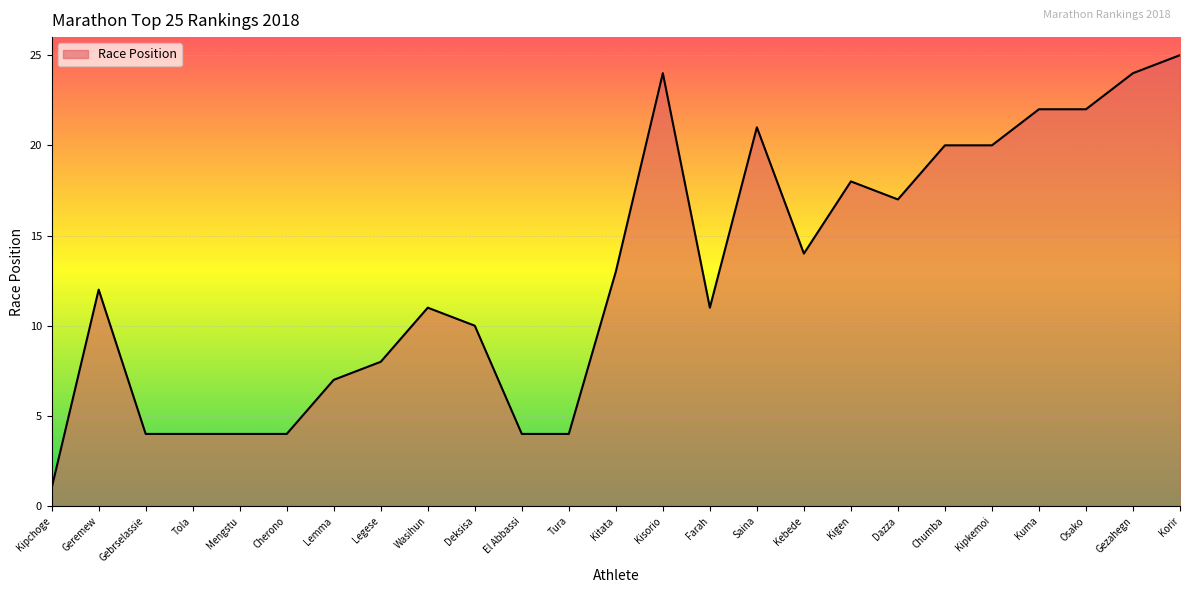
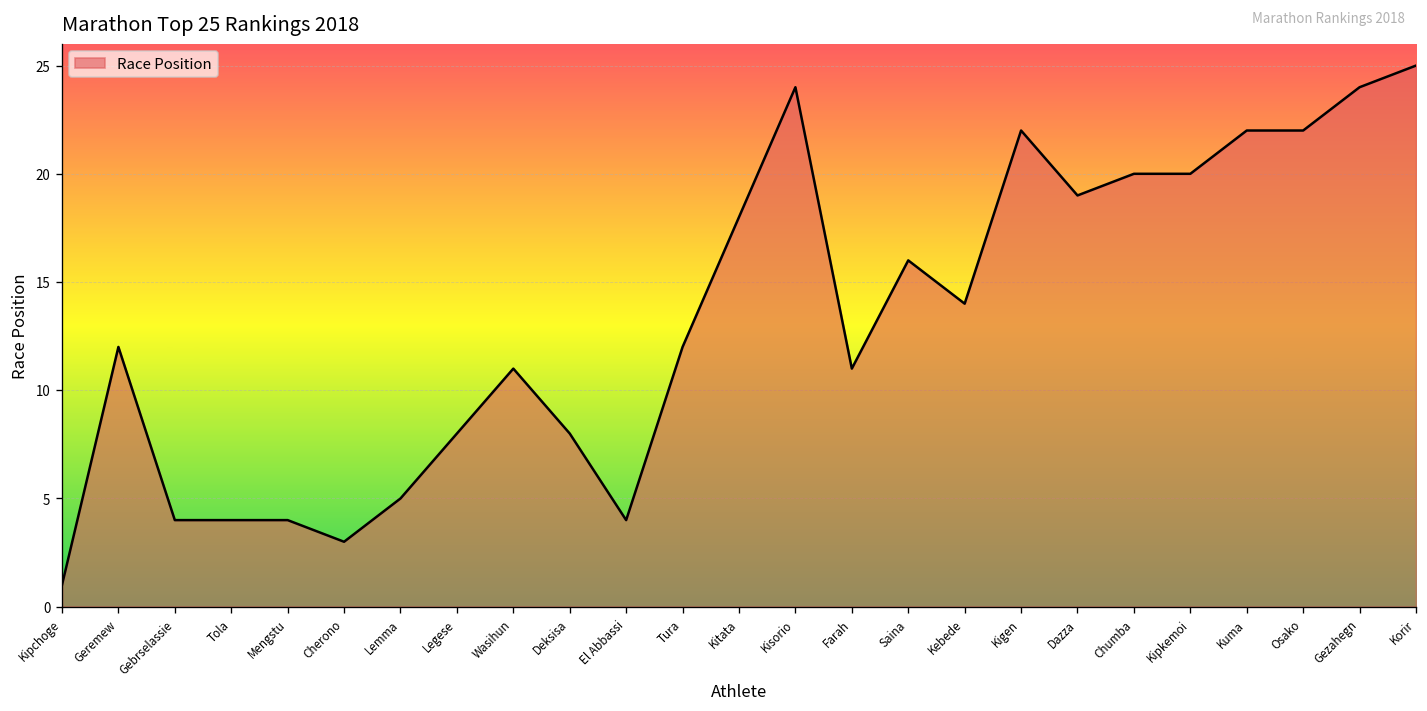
  {
    "Kipchoge": 1,
    "Geremew": 12,
    "Gebrselassie": 4,
    "Tola": 4,
    "Mengstu": 4,
-   "Cherono": 4,
-   "Lemma": 7,
+   "Cherono": 3,
+   "Lemma": 5,
    "Legese": 8,
    "Wasihun": 11,
-   "Deksisa": 10,
+   "Deksisa": 8,
    "El Abbassi": 4,
-   "Tura": 4,
-   "Kitata": 13,
+   "Tura": 12,
+   "Kitata": 18,
    "Kisorio": 24,
    "Farah": 11,
-   "Saina": 21,
+   "Saina": 16,
    "Kebede": 14,
-   "Kigen": 18,
-   "Dazza": 17,
+   "Kigen": 22,
+   "Dazza": 19,
    "Chumba": 20,
    "Kipkemoi": 20,
    "Kuma": 22,
    "Osako": 22,
    "Gezahegn": 24,
    "Korir": 25
  }
